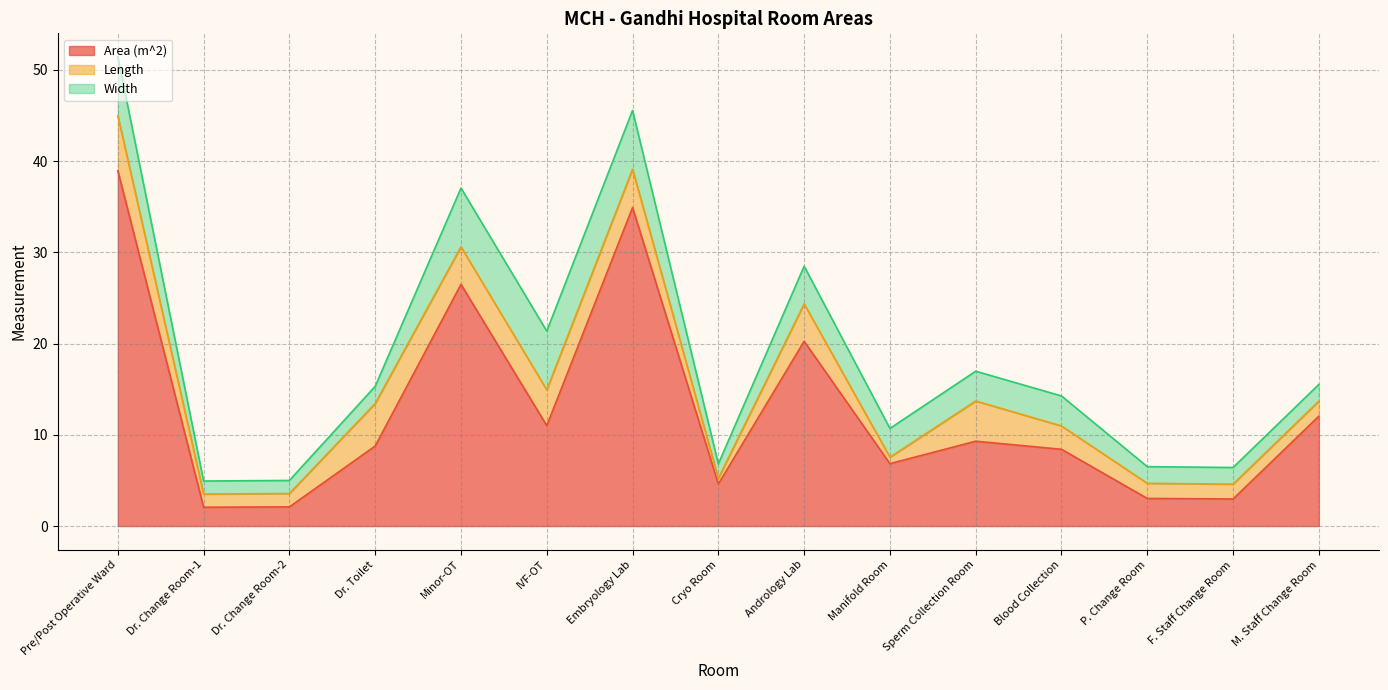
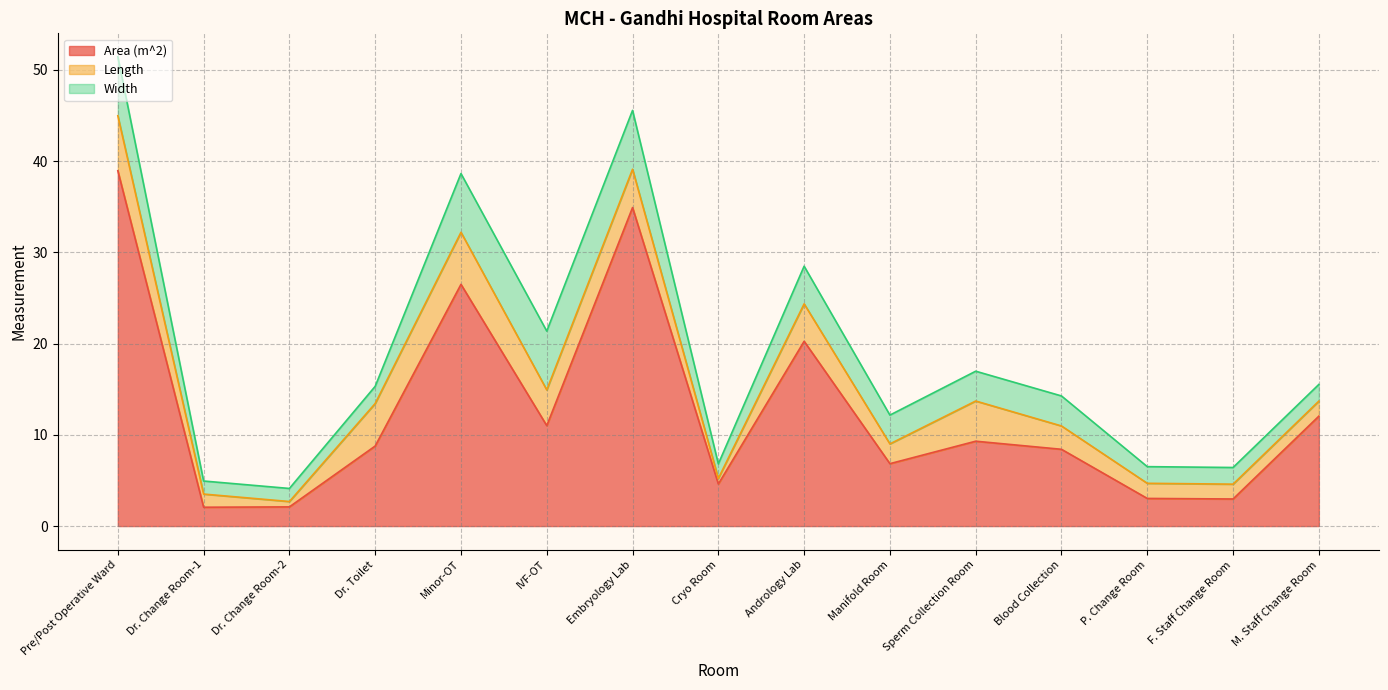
  {
    "Area (m^2)": {
      "Pre/Post Operative Ward": 39,
      "Dr. Change Room-1": 2,
      "Dr. Change Room-2": 2,
      "Dr. Toilet": 9,
      "Minor-OT": 26,
      "IVF-OT": 11,
      "Embryology Lab": 35,
      "Cryo Room": 5,
      "Andrology Lab": 20,
      "Manifold Room": 7,
      "Sperm Collection Room": 9,
      "Blood Collection": 8,
      "P. Change Room": 3,
      "F. Staff Change Room": 3,
      "M. Staff Change Room": 12
    },
    "Length": {
      "Pre/Post Operative Ward": 6,
      "Dr. Change Room-1": 1,
-     "Dr. Change Room-2": 1.5,
+     "Dr. Change Room-2": 0.6,
      "Dr. Toilet": 5,
-     "Minor-OT": 4,
+     "Minor-OT": 6,
      "IVF-OT": 4,
      "Embryology Lab": 4,
      "Cryo Room": 1,
      "Andrology Lab": 4,
-     "Manifold Room": 1,
+     "Manifold Room": 2,
      "Sperm Collection Room": 4,
      "Blood Collection": 3,
      "P. Change Room": 2,
      "F. Staff Change Room": 2,
      "M. Staff Change Room": 2
    },
    "Width": {
      "Dr. Change Room-1": 1,
      "Dr. Change Room-2": 1,
      "Dr. Toilet": 2,
      "Minor-OT": 6,
      "IVF-OT": 6,
      "Embryology Lab": 6,
      "Cryo Room": 2,
      "Andrology Lab": 4,
      "Manifold Room": 3,
      "Sperm Collection Room": 3,
      "Blood Collection": 3,
      "P. Change Room": 2,
      "F. Staff Change Room": 2,
      "M. Staff Change Room": 2
    }
  }
